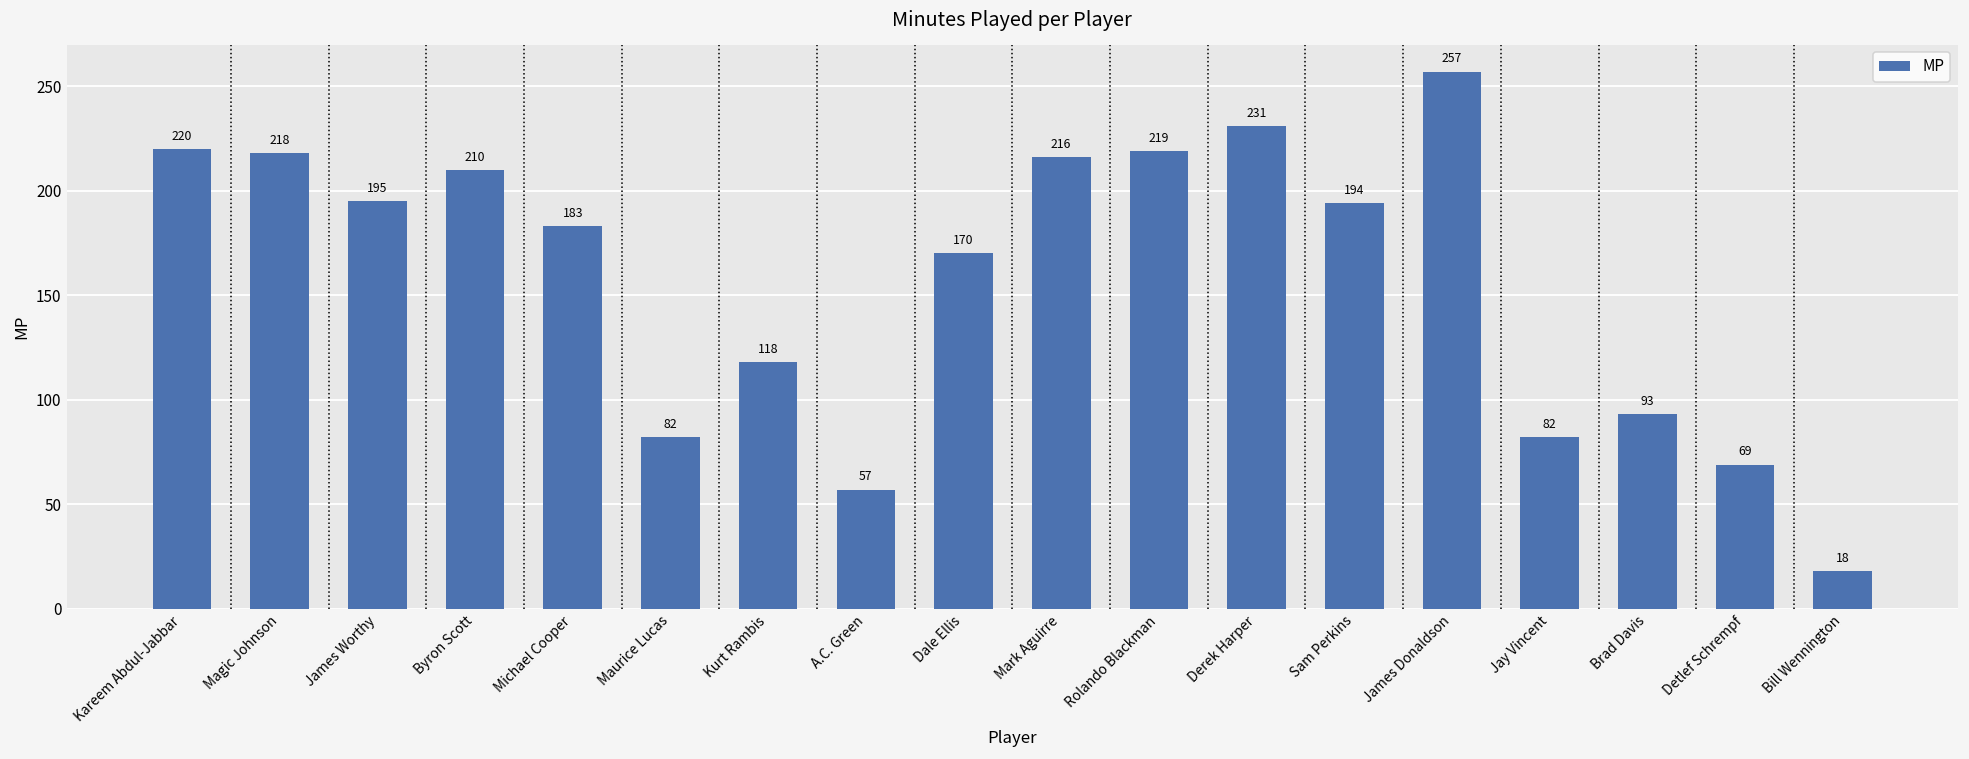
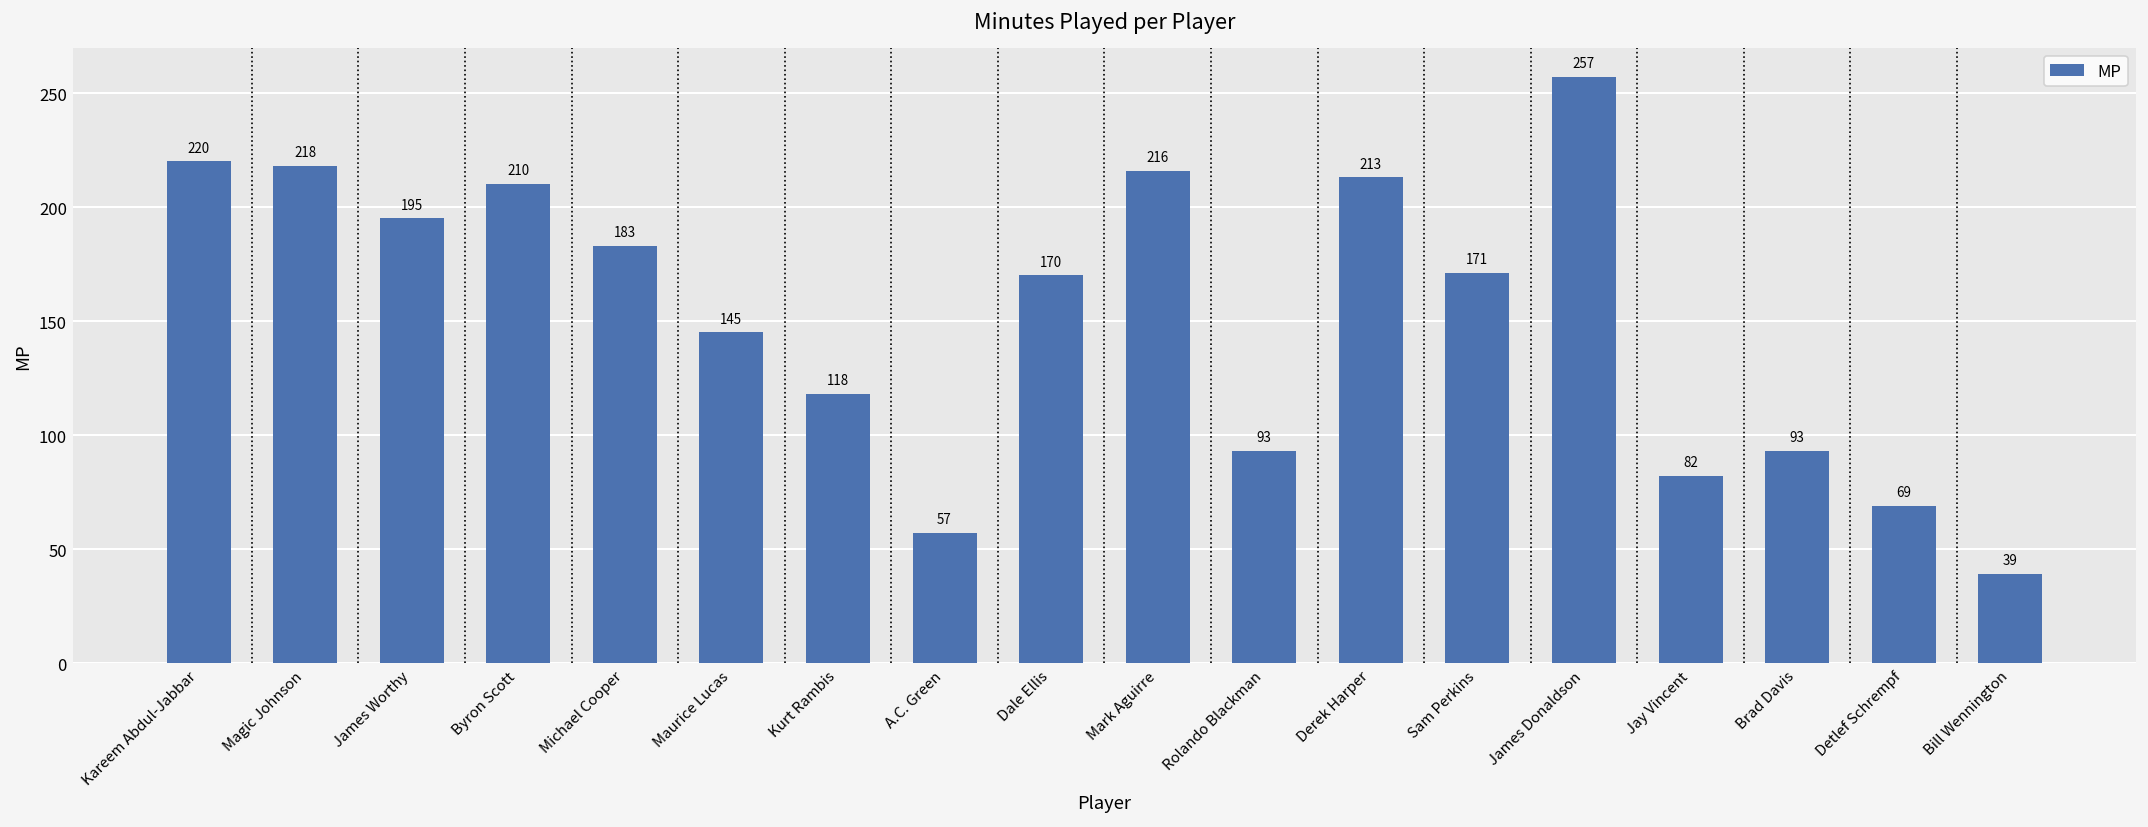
  {
    "Kareem Abdul-Jabbar": 220,
    "Magic Johnson": 218,
    "James Worthy": 195,
    "Byron Scott": 210,
    "Michael Cooper": 183,
-   "Maurice Lucas": 82,
+   "Maurice Lucas": 145,
    "Kurt Rambis": 118,
    "A.C. Green": 57,
    "Dale Ellis": 170,
    "Mark Aguirre": 216,
-   "Rolando Blackman": 219,
-   "Derek Harper": 231,
-   "Sam Perkins": 194,
+   "Rolando Blackman": 93,
+   "Derek Harper": 213,
+   "Sam Perkins": 171,
    "James Donaldson": 257,
    "Jay Vincent": 82,
    "Brad Davis": 93,
    "Detlef Schrempf": 69,
-   "Bill Wennington": 18
+   "Bill Wennington": 39
  }
